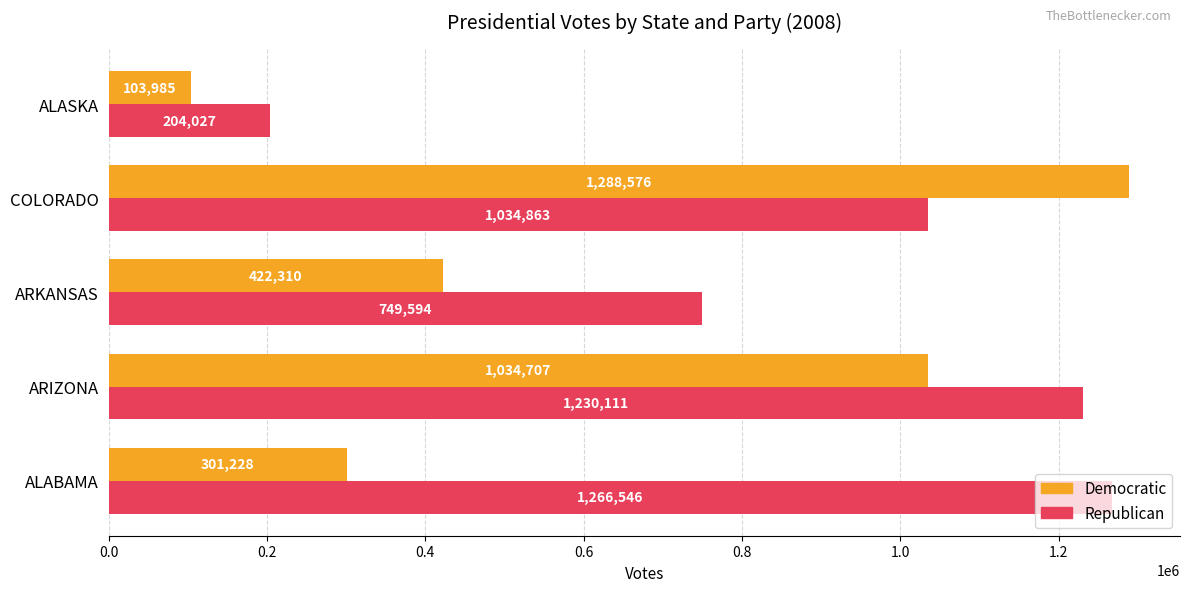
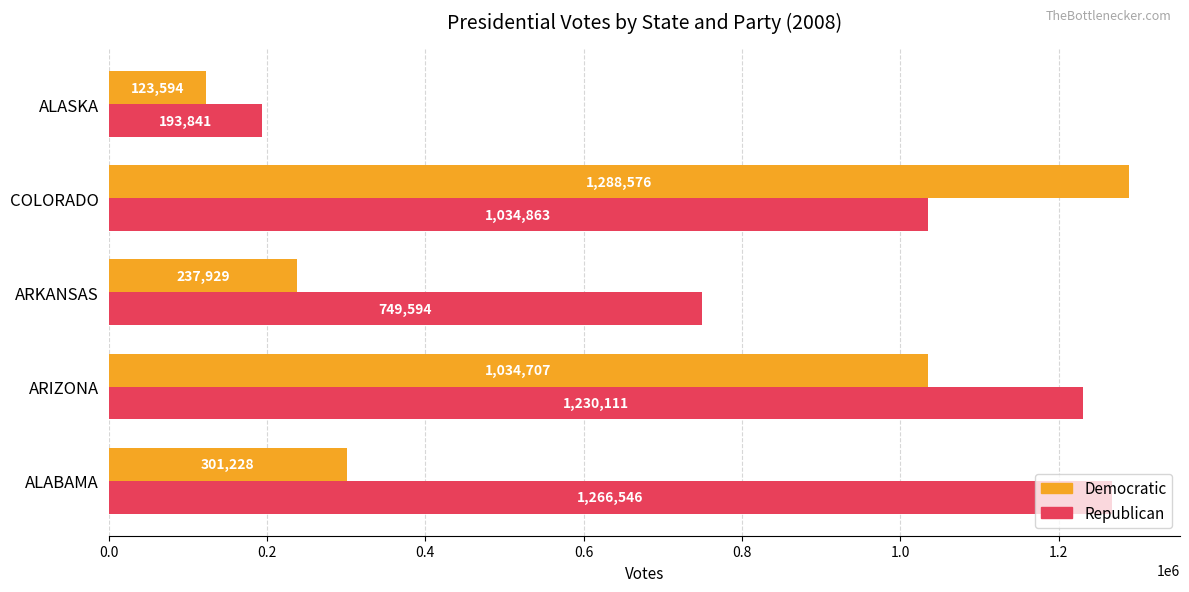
  {
    "Democratic": {
-     "ALASKA": "103,985",
+     "ALASKA": "123,594",
      "COLORADO": "1,288,576",
-     "ARKANSAS": "422,310",
+     "ARKANSAS": "237,929",
      "ARIZONA": "1,034,707",
      "ALABAMA": "301,228"
    },
    "Republican": {
-     "ALASKA": "204,027",
+     "ALASKA": "193,841",
      "COLORADO": "1,034,863",
      "ARKANSAS": "749,594",
      "ARIZONA": "1,230,111"
    }
  }
